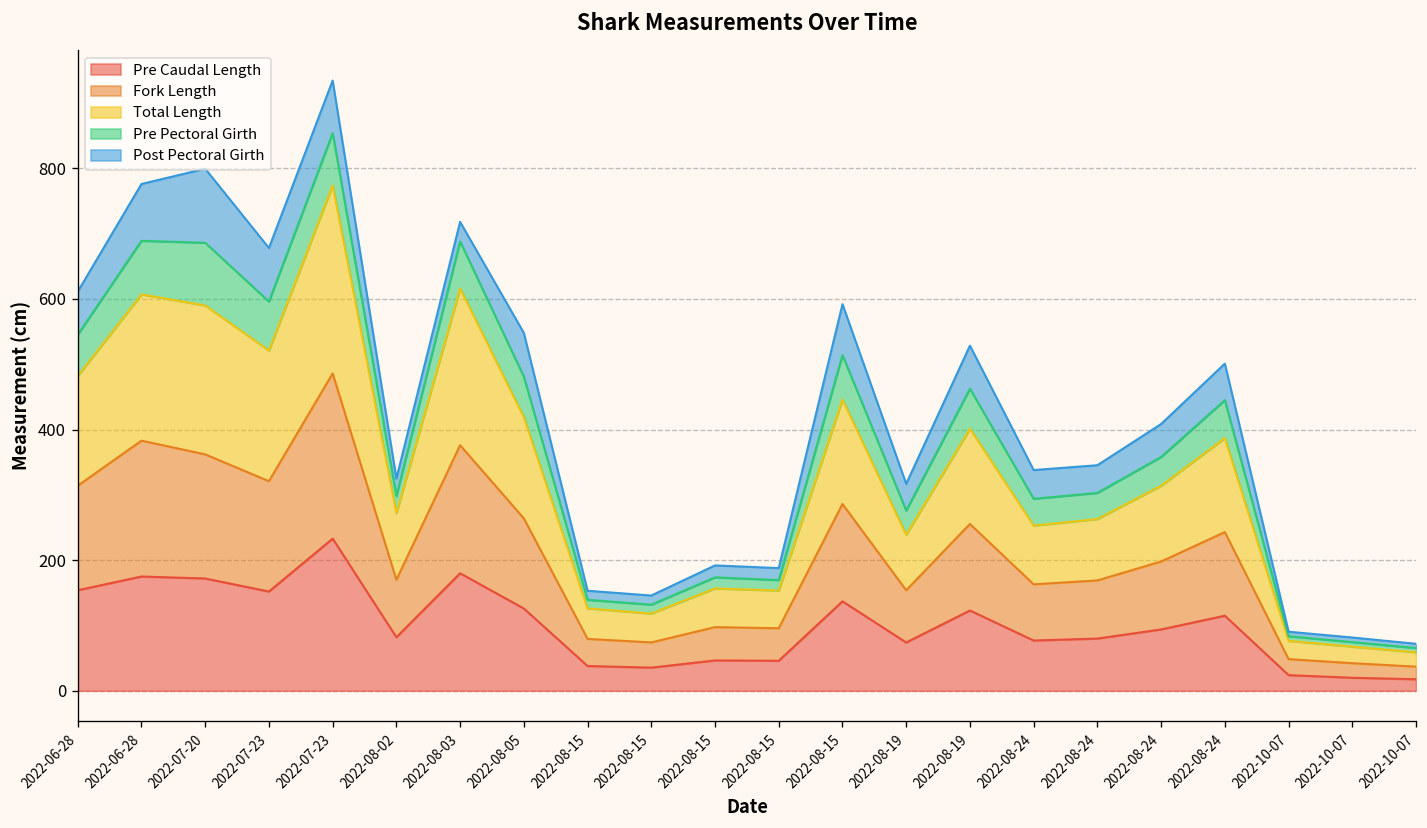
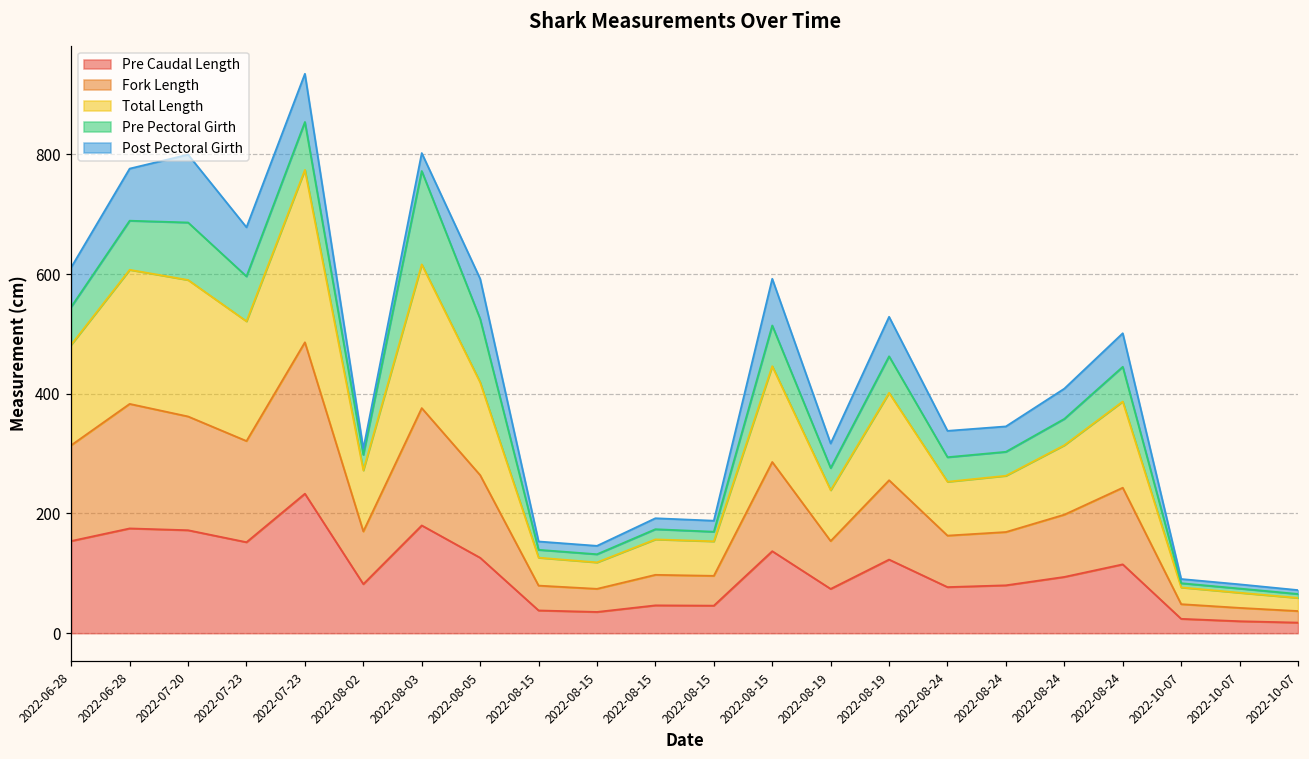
  {
    "Total Length": {
      "2022-07-20": 230,
      "2022-08-02": 100,
      "2022-08-03": 240,
      "2022-08-05": 160
    },
    "Pre Pectoral Girth": {
      "2022-07-20": 100,
      "2022-08-02": 30,
-     "2022-08-03": 70,
-     "2022-08-05": 60
+     "2022-08-03": 160,
+     "2022-08-05": 110
    },
    "Post Pectoral Girth": {
-     "2022-08-02": 30,
+     "2022-08-02": 10,
      "2022-08-03": 30,
      "2022-08-05": 70
    }
  }
